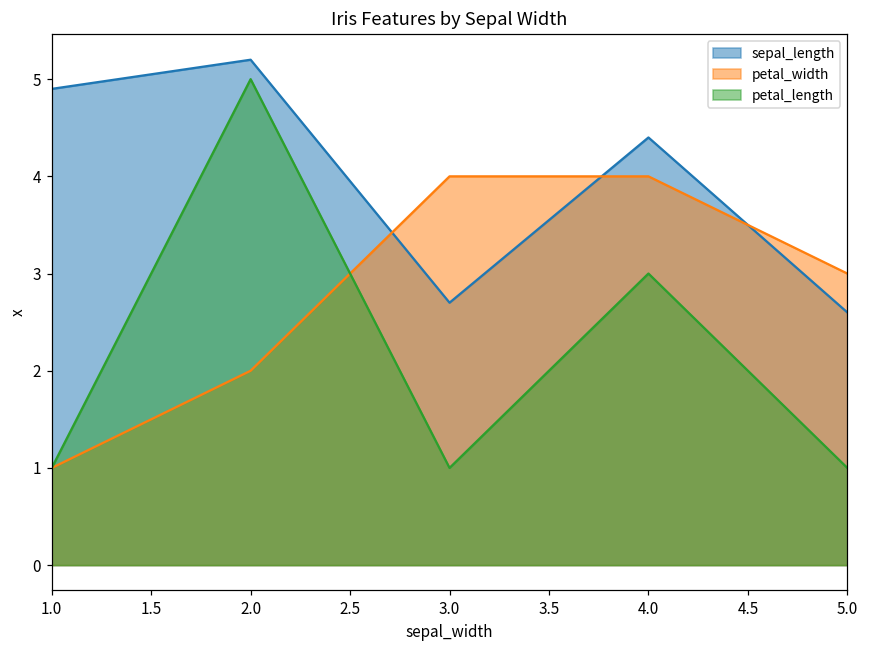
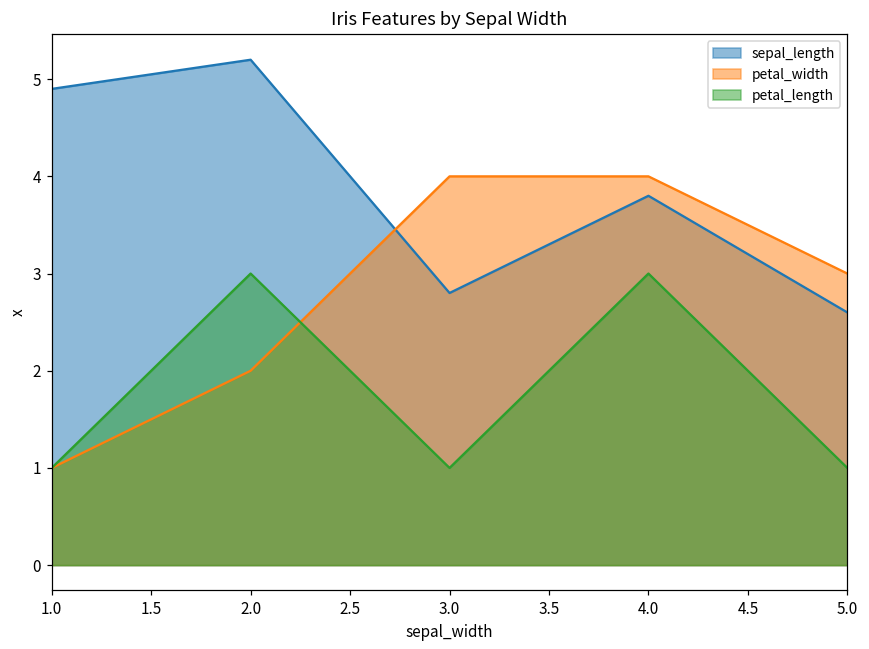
  {
    "sepal_length": {
      "1.0": 4.9,
      "2.0": 5.2,
-     "3.0": 2.7,
-     "4.0": 4.4,
+     "3.0": 2.8,
+     "4.0": 3.8,
      "5.0": 2.6
    },
    "petal_width": {
      "2.0": 2.0,
      "3.0": 4.0,
      "4.0": 4.0,
      "5.0": 3.0
    },
    "petal_length": {
-     "2.0": 5,
+     "2.0": 3,
      "3.0": 1,
      "4.0": 3,
      "5.0": 1
    }
  }
